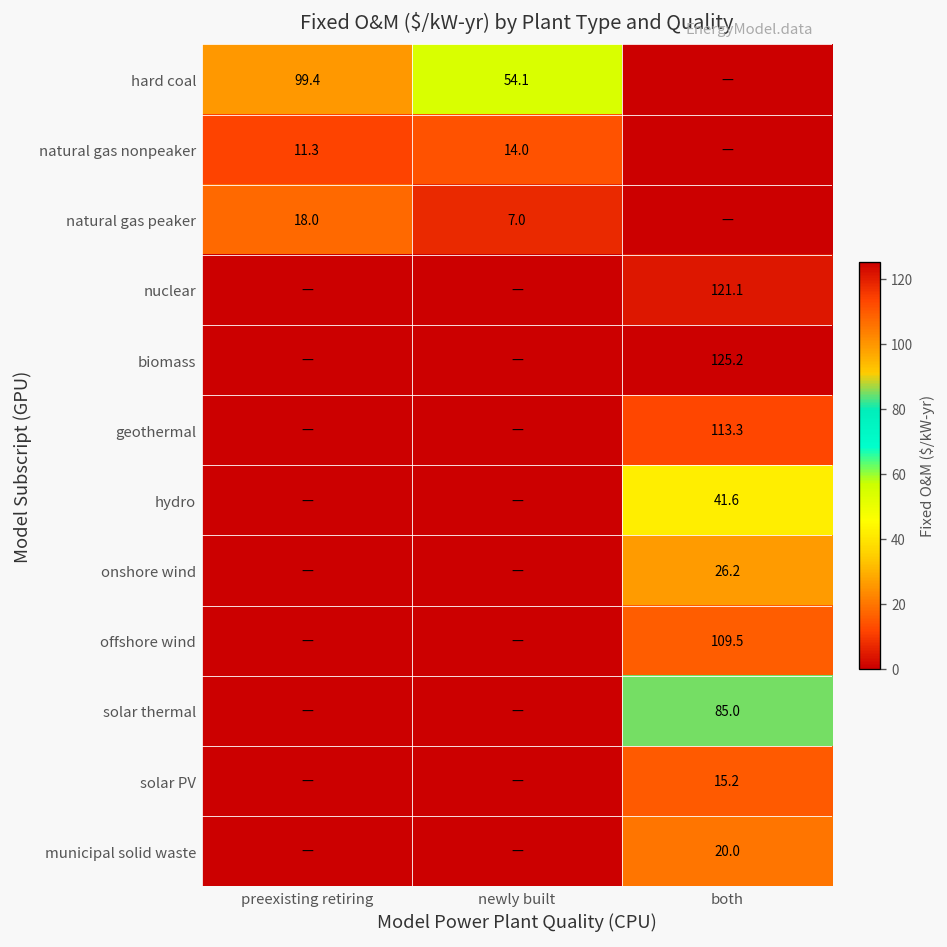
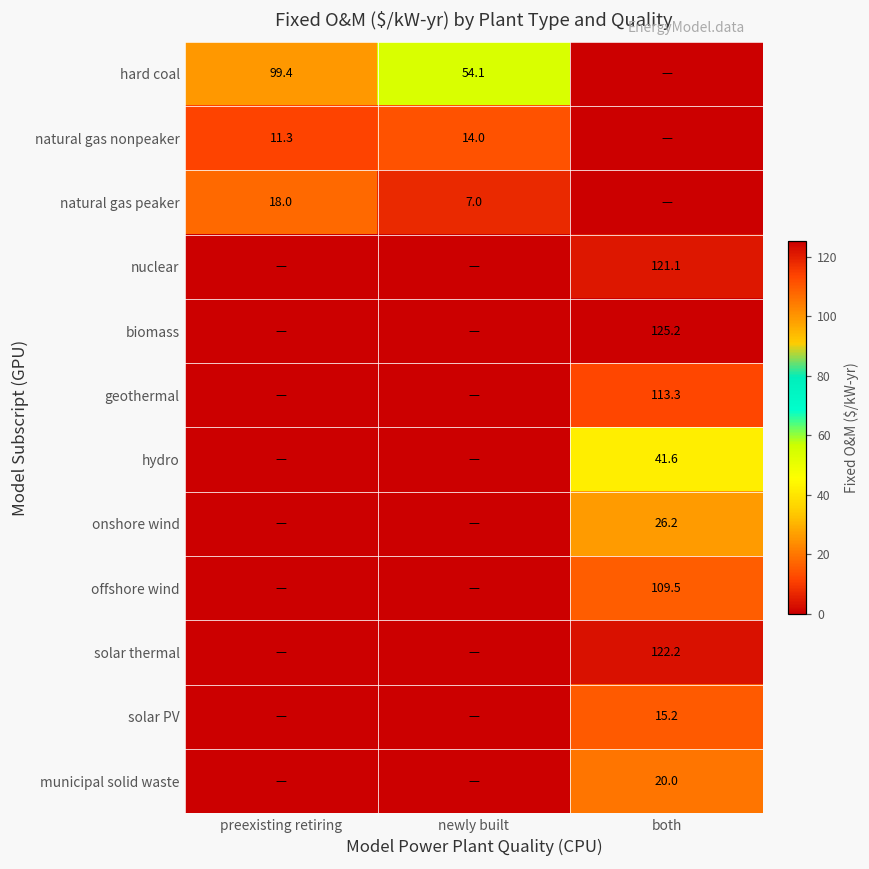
  {
    "hard coal": {
      "preexisting retiring": 99.4,
      "newly built": 54.1
    },
    "natural gas nonpeaker": {
      "preexisting retiring": 11.3,
      "newly built": 14.0
    },
    "natural gas peaker": {
      "preexisting retiring": 18.0,
      "newly built": 7.0
    },
    "nuclear": {
      "both": 121.1
    },
    "biomass": {
      "both": 125.2
    },
    "geothermal": {
      "both": 113.3
    },
    "hydro": {
      "both": 41.6
    },
    "onshore wind": {
      "both": 26.2
    },
    "offshore wind": {
      "both": 109.5
    },
    "solar thermal": {
-     "both": 85.0
+     "both": 122.2
    },
    "solar PV": {
      "both": 15.2
    },
    "municipal solid waste": {
      "both": 20.0
    }
  }
